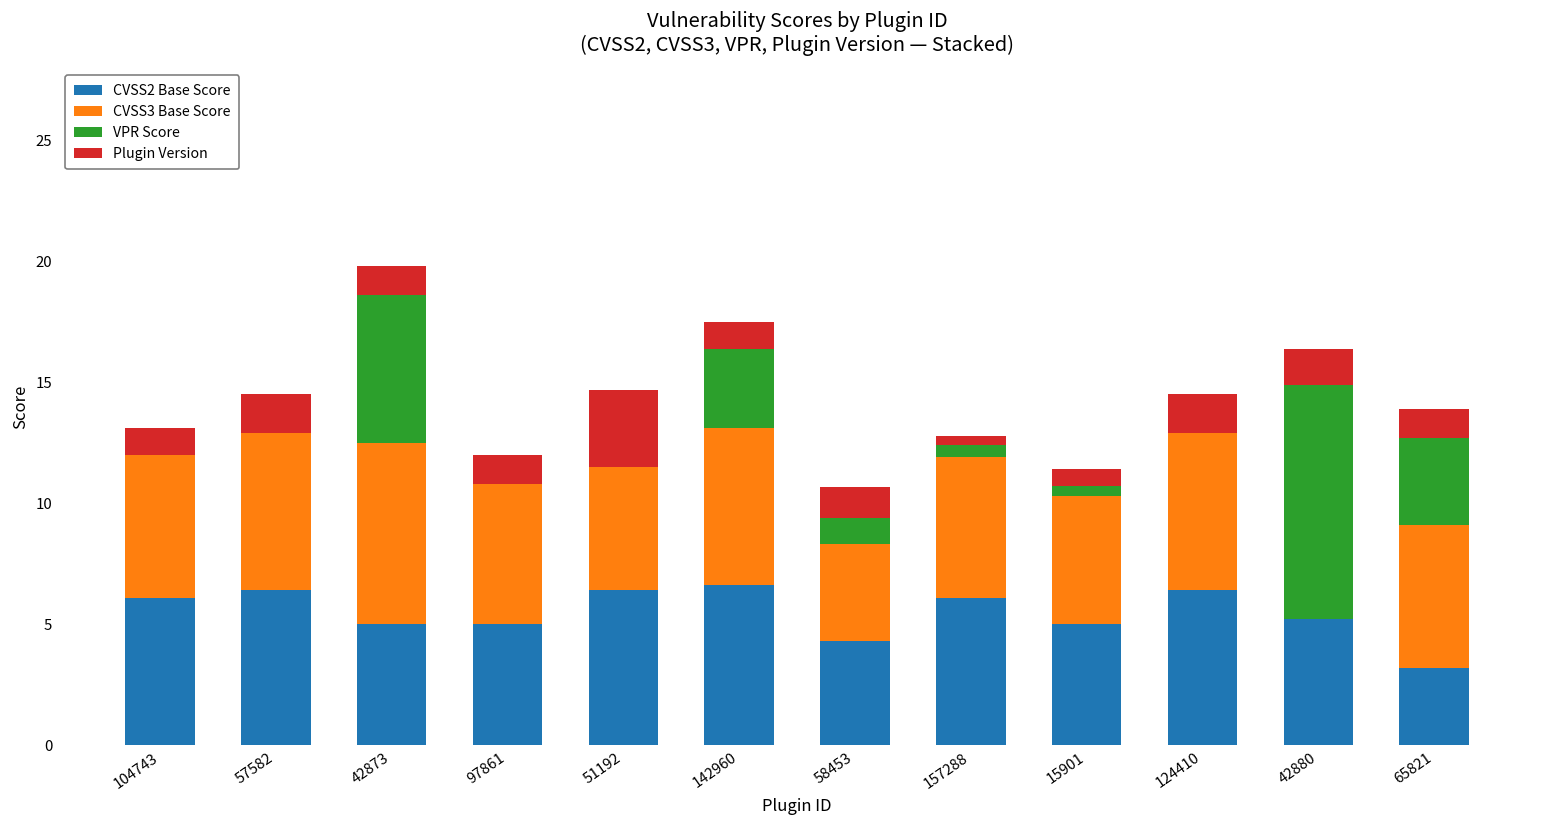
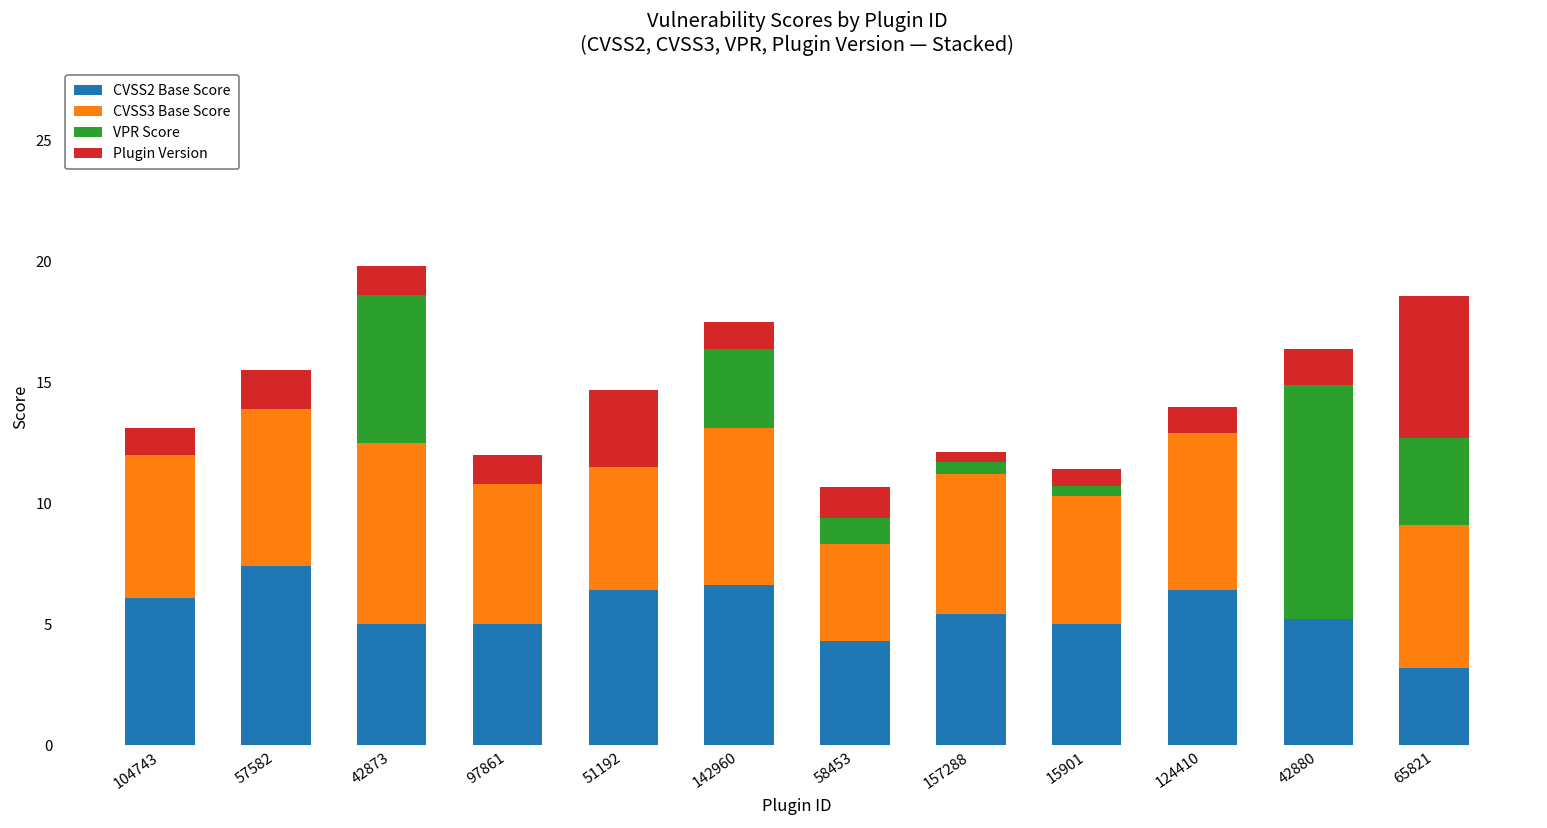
  {
    "CVSS2 Base Score": {
      "104743": 6.1,
-     "57582": 6.4,
+     "57582": 7.4,
      "42873": 5.0,
      "97861": 5.0,
      "51192": 6.4,
      "142960": 6.6,
      "58453": 4.3,
-     "157288": 6.1,
+     "157288": 5.4,
      "15901": 5.0,
      "124410": 6.4,
      "42880": 5.2,
      "65821": 3.2
    },
    "CVSS3 Base Score": {
      "104743": 5.9,
      "57582": 6.5,
      "42873": 7.5,
      "97861": 5.8,
      "51192": 5.1,
      "142960": 6.5,
      "58453": 4.0,
      "157288": 5.8,
      "15901": 5.3,
      "124410": 6.5,
      "42880": 0.0,
      "65821": 5.9
    },
    "VPR Score": {
      "104743": 0.0,
      "57582": 0.0,
      "42873": 6.1,
      "97861": 0.0,
      "51192": 0.0,
      "142960": 3.3,
      "58453": 1.1,
      "157288": 0.5,
      "15901": 0.4,
      "124410": 0.0,
      "42880": 9.7,
      "65821": 3.6
    },
    "Plugin Version": {
      "104743": 1.1,
      "57582": 1.6,
      "42873": 1.2,
      "97861": 1.2,
      "51192": 3.2,
      "142960": 1.1,
      "58453": 1.3,
      "157288": 0.4,
      "15901": 0.7,
-     "124410": 1.6,
+     "124410": 1.1,
      "42880": 1.5,
-     "65821": 1.2
+     "65821": 5.9
    }
  }
